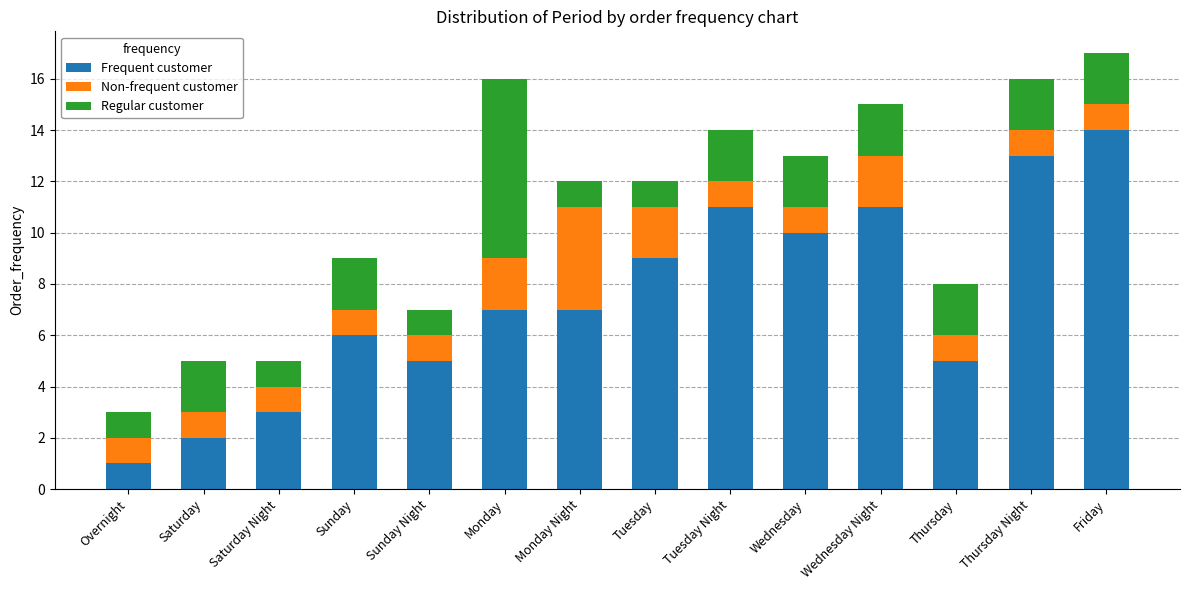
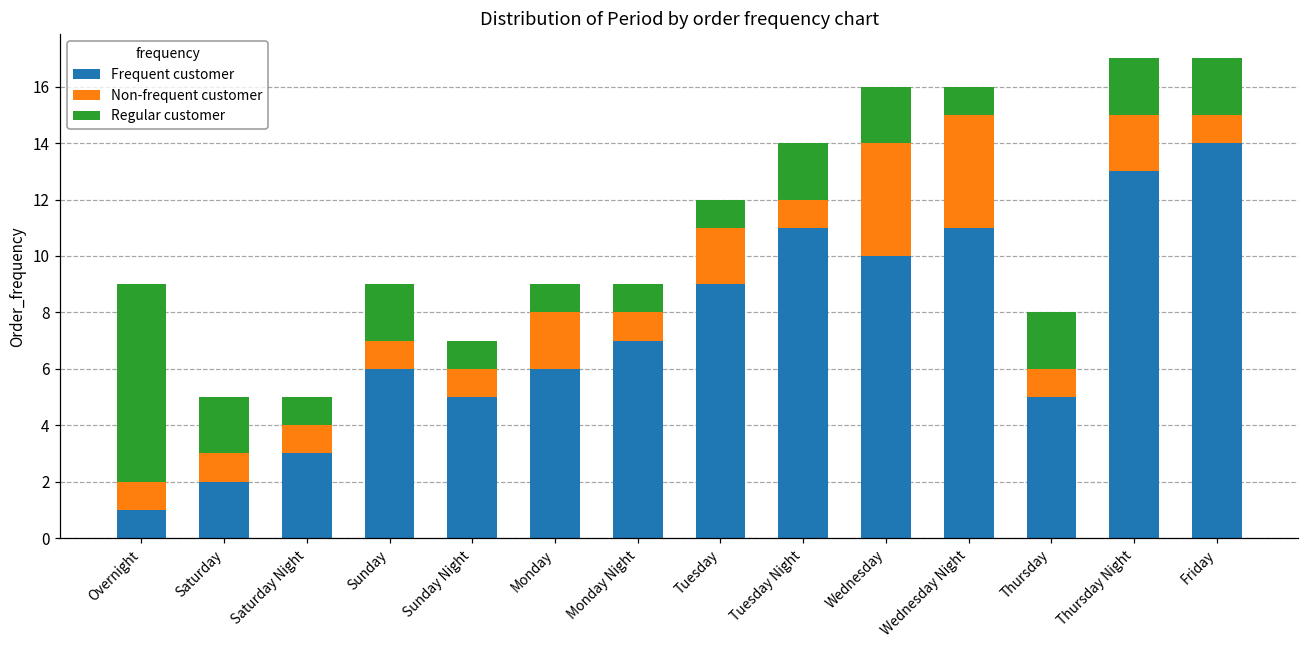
  {
    "Frequent customer": {
      "Overnight": 1,
      "Saturday": 2,
      "Saturday Night": 3,
      "Sunday": 6,
      "Sunday Night": 5,
-     "Monday": 7,
+     "Monday": 6,
      "Monday Night": 7,
      "Tuesday": 9,
      "Tuesday Night": 11,
      "Wednesday": 10,
      "Wednesday Night": 11,
      "Thursday": 5,
      "Thursday Night": 13,
      "Friday": 14
    },
    "Non-frequent customer": {
      "Overnight": 1,
      "Saturday": 1,
      "Saturday Night": 1,
      "Sunday": 1,
      "Sunday Night": 1,
      "Monday": 2,
-     "Monday Night": 4,
+     "Monday Night": 1,
      "Tuesday": 2,
      "Tuesday Night": 1,
-     "Wednesday": 1,
-     "Wednesday Night": 2,
+     "Wednesday": 4,
+     "Wednesday Night": 4,
      "Thursday": 1,
-     "Thursday Night": 1,
+     "Thursday Night": 2,
      "Friday": 1
    },
    "Regular customer": {
-     "Overnight": 1,
+     "Overnight": 7,
      "Saturday": 2,
      "Saturday Night": 1,
      "Sunday": 2,
      "Sunday Night": 1,
-     "Monday": 7,
+     "Monday": 1,
      "Monday Night": 1,
      "Tuesday": 1,
      "Tuesday Night": 2,
      "Wednesday": 2,
-     "Wednesday Night": 2,
+     "Wednesday Night": 1,
      "Thursday": 2,
      "Thursday Night": 2,
      "Friday": 2
    }
  }
